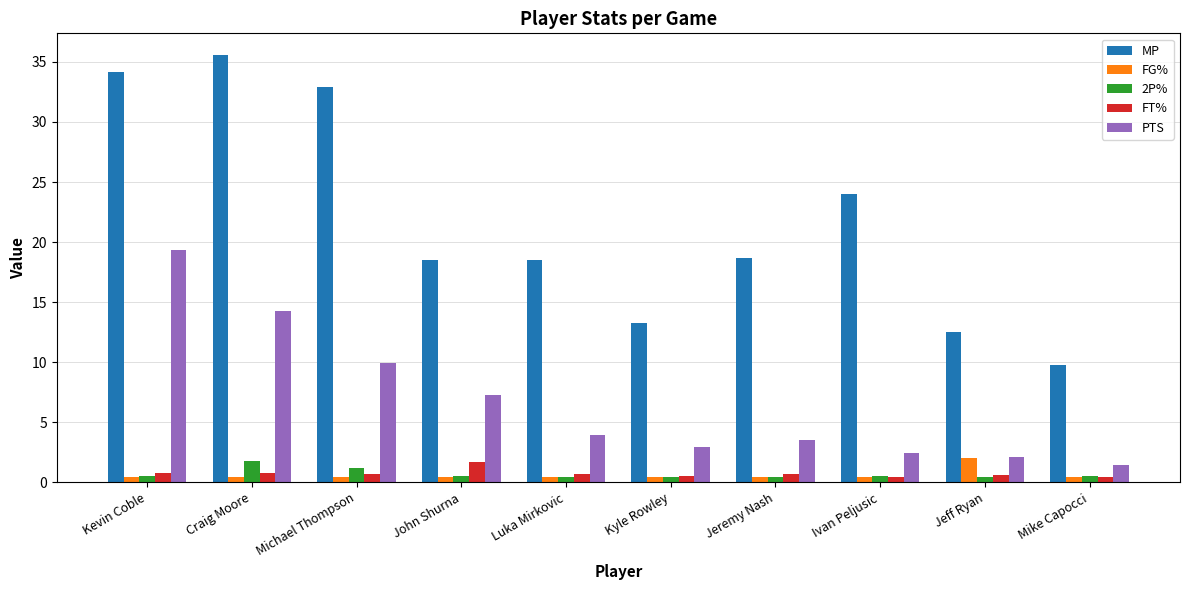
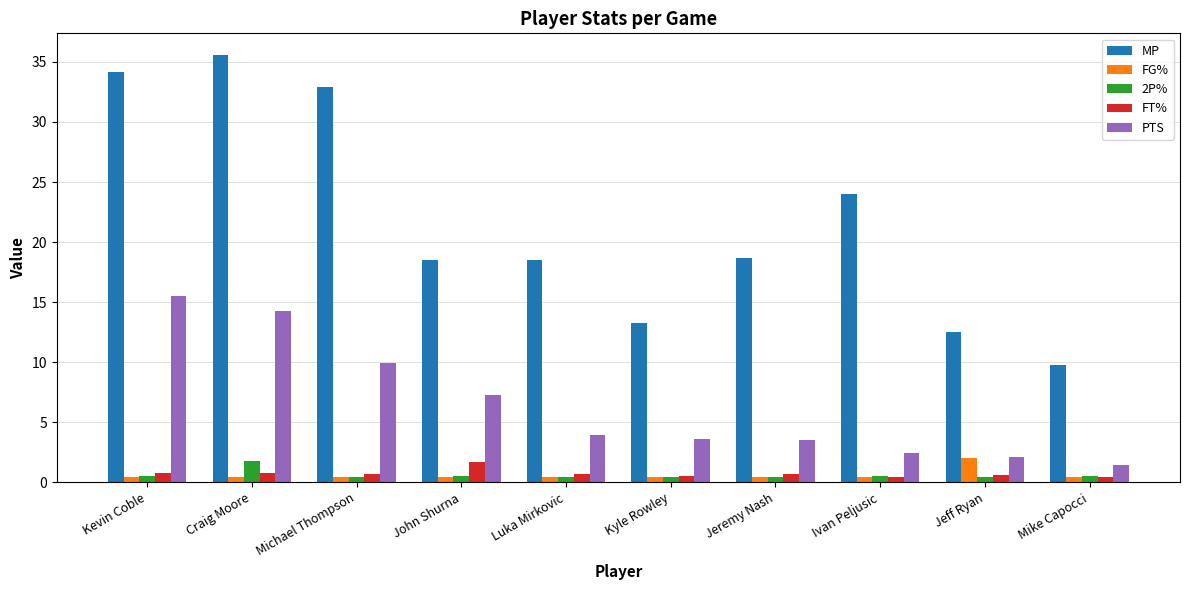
  {
    "MP": {
      "Kevin Coble": 34.2,
      "Craig Moore": 35.6,
      "Michael Thompson": 32.9,
      "John Shurna": 18.5,
      "Luka Mirkovic": 18.5,
      "Kyle Rowley": 13.3,
      "Jeremy Nash": 18.7,
      "Ivan Peljusic": 24.0,
      "Jeff Ryan": 12.5,
      "Mike Capocci": 9.8
    },
    "FG%": {
      "Kevin Coble": 0.5,
      "Craig Moore": 0.4,
      "Michael Thompson": 0.4,
      "John Shurna": 0.5,
      "Luka Mirkovic": 0.4,
      "Kyle Rowley": 0.5,
      "Jeremy Nash": 0.4,
      "Ivan Peljusic": 0.5,
      "Jeff Ryan": 2.0,
      "Mike Capocci": 0.5
    },
    "2P%": {
      "Kevin Coble": 0.5,
      "Craig Moore": 1.8,
-     "Michael Thompson": 1.2,
+     "Michael Thompson": 0.5,
      "John Shurna": 0.6,
      "Luka Mirkovic": 0.5,
      "Kyle Rowley": 0.5,
      "Jeremy Nash": 0.4,
      "Ivan Peljusic": 0.5,
      "Jeff Ryan": 0.5,
      "Mike Capocci": 0.5
    },
    "FT%": {
      "Kevin Coble": 0.8,
      "Craig Moore": 0.8,
      "Michael Thompson": 0.7,
      "John Shurna": 1.7,
      "Luka Mirkovic": 0.7,
      "Kyle Rowley": 0.5,
      "Jeremy Nash": 0.7,
      "Ivan Peljusic": 0.4,
      "Jeff Ryan": 0.6,
      "Mike Capocci": 0.4
    },
    "PTS": {
-     "Kevin Coble": 19.3,
+     "Kevin Coble": 15.5,
      "Craig Moore": 14.3,
      "Michael Thompson": 9.9,
      "John Shurna": 7.3,
      "Luka Mirkovic": 3.9,
-     "Kyle Rowley": 2.9,
+     "Kyle Rowley": 3.6,
      "Jeremy Nash": 3.5,
      "Ivan Peljusic": 2.4,
      "Jeff Ryan": 2.1,
      "Mike Capocci": 1.4
    }
  }
